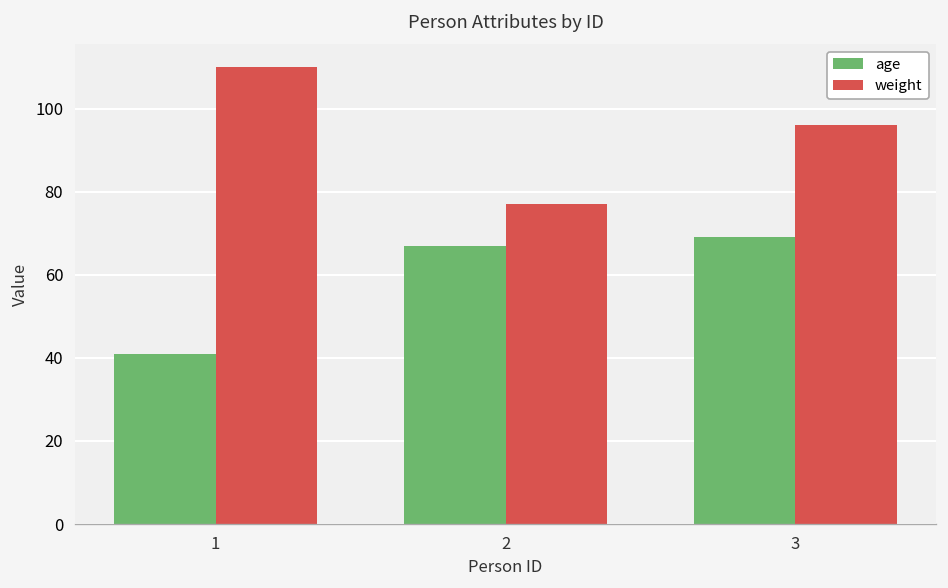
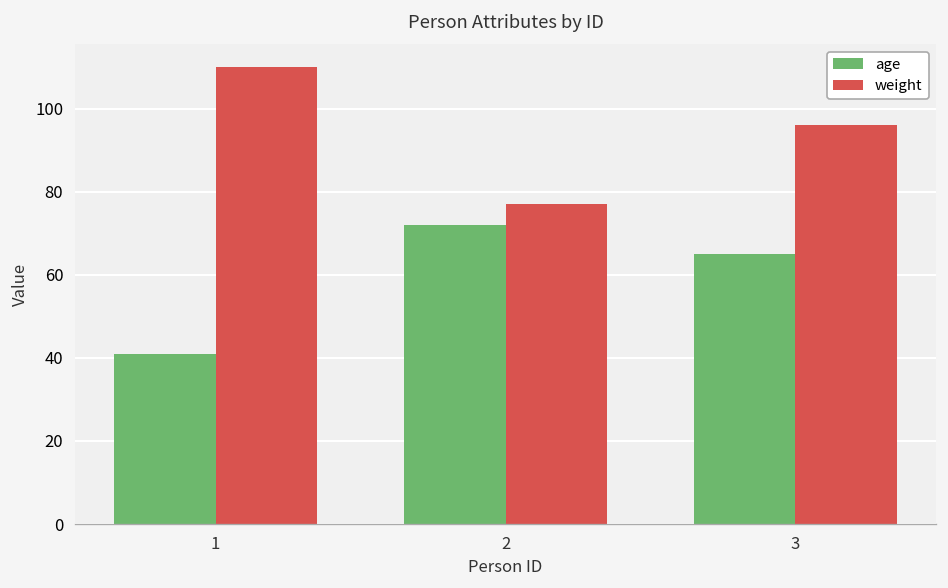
  {
    "age": {
      "1": 41,
-     "2": 67,
-     "3": 69
+     "2": 72,
+     "3": 65
    },
    "weight": {
      "1": 110,
      "2": 77,
      "3": 96
    }
  }
